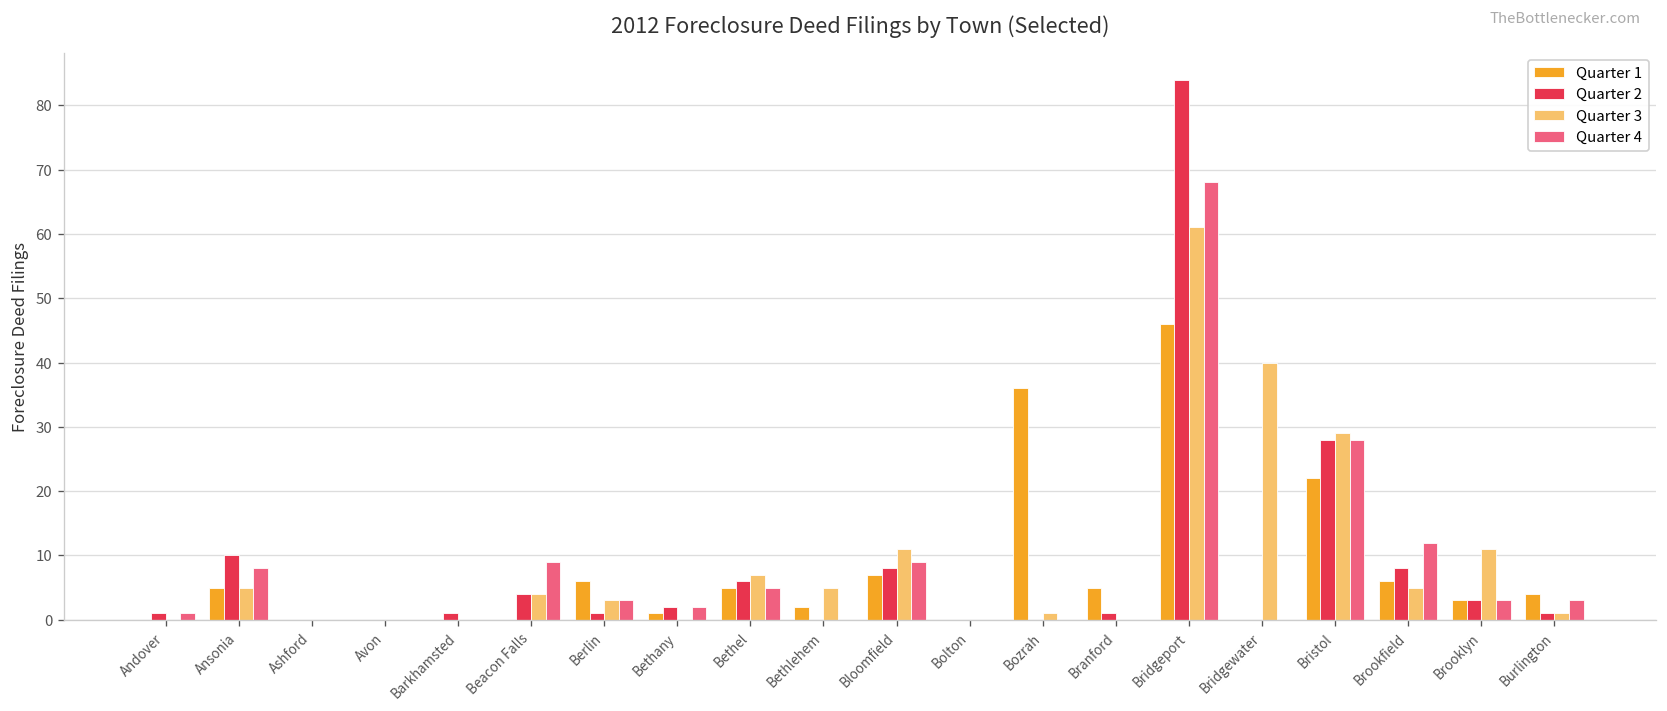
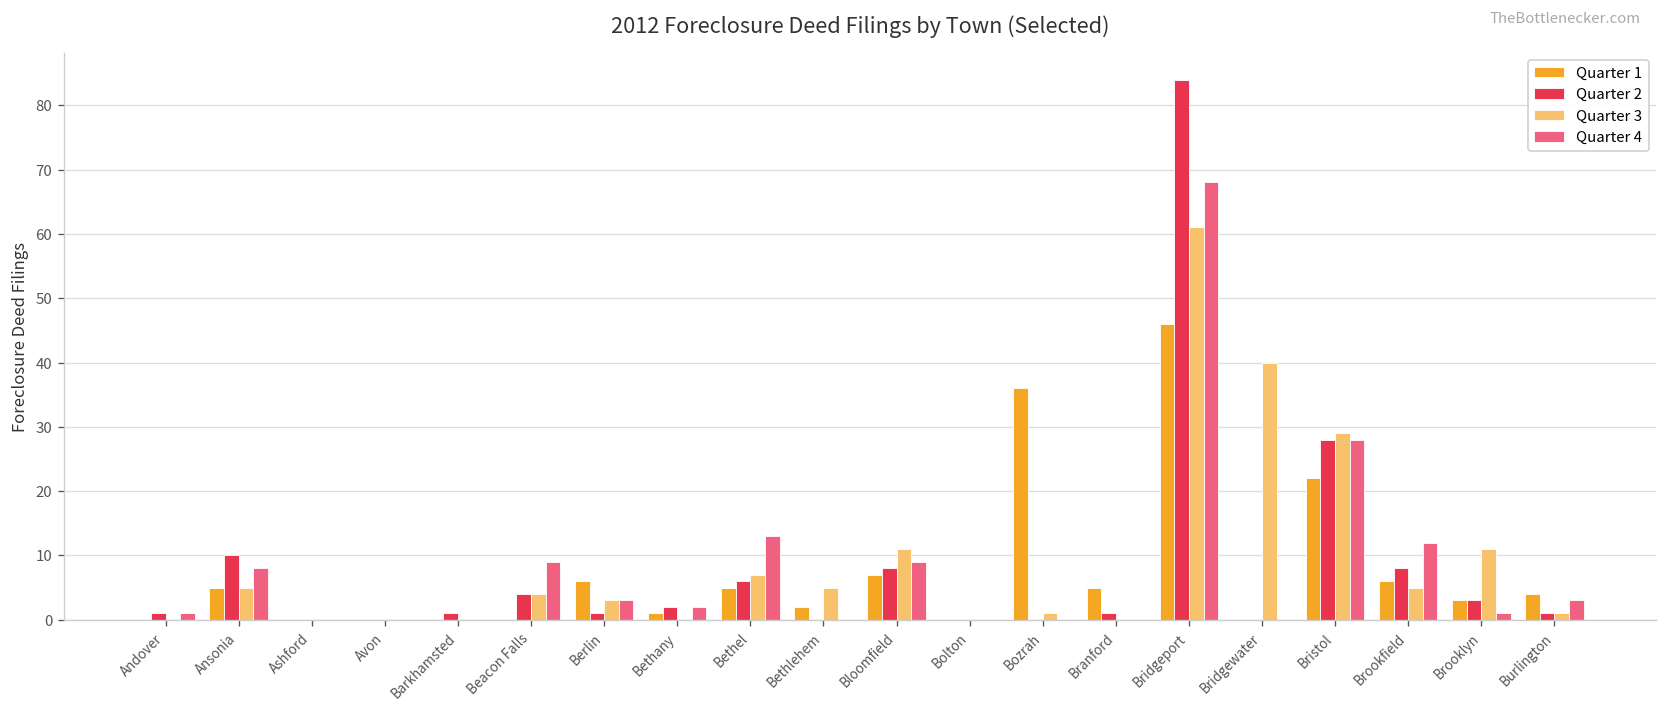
  {
    "Quarter 1": {
      "Andover": 0,
      "Ansonia": 5,
      "Ashford": 0,
      "Avon": 0,
      "Barkhamsted": 0,
      "Beacon Falls": 0,
      "Berlin": 6,
      "Bethany": 1,
      "Bethel": 5,
      "Bethlehem": 2,
      "Bloomfield": 7,
      "Bolton": 0,
      "Bozrah": 36,
      "Branford": 5,
      "Bridgeport": 46,
      "Bridgewater": 0,
      "Bristol": 22,
      "Brookfield": 6,
      "Brooklyn": 3,
      "Burlington": 4
    },
    "Quarter 2": {
      "Andover": 1,
      "Ansonia": 10,
      "Ashford": 0,
      "Avon": 0,
      "Barkhamsted": 1,
      "Beacon Falls": 4,
      "Berlin": 1,
      "Bethany": 2,
      "Bethel": 6,
      "Bethlehem": 0,
      "Bloomfield": 8,
      "Bolton": 0,
      "Bozrah": 0,
      "Branford": 1,
      "Bridgeport": 84,
      "Bridgewater": 0,
      "Bristol": 28,
      "Brookfield": 8,
      "Brooklyn": 3,
      "Burlington": 1
    },
    "Quarter 3": {
      "Andover": 0,
      "Ansonia": 5,
      "Ashford": 0,
      "Avon": 0,
      "Barkhamsted": 0,
      "Beacon Falls": 4,
      "Berlin": 3,
      "Bethany": 0,
      "Bethel": 7,
      "Bethlehem": 5,
      "Bloomfield": 11,
      "Bolton": 0,
      "Bozrah": 1,
      "Branford": 0,
      "Bridgeport": 61,
      "Bridgewater": 40,
      "Bristol": 29,
      "Brookfield": 5,
      "Brooklyn": 11,
      "Burlington": 1
    },
    "Quarter 4": {
      "Andover": 1,
      "Ansonia": 8,
      "Ashford": 0,
      "Avon": 0,
      "Barkhamsted": 0,
      "Beacon Falls": 9,
      "Berlin": 3,
      "Bethany": 2,
-     "Bethel": 5,
+     "Bethel": 13,
      "Bethlehem": 0,
      "Bloomfield": 9,
      "Bolton": 0,
      "Bozrah": 0,
      "Branford": 0,
      "Bridgeport": 68,
      "Bridgewater": 0,
      "Bristol": 28,
      "Brookfield": 12,
-     "Brooklyn": 3,
+     "Brooklyn": 1,
      "Burlington": 3
    }
  }
